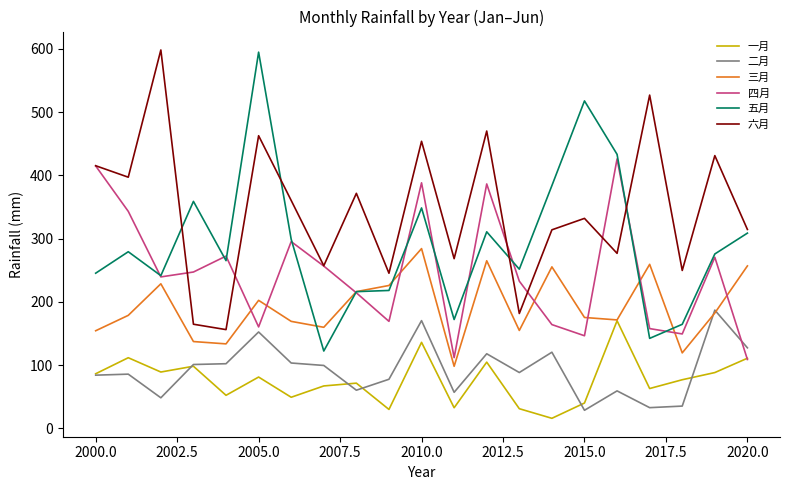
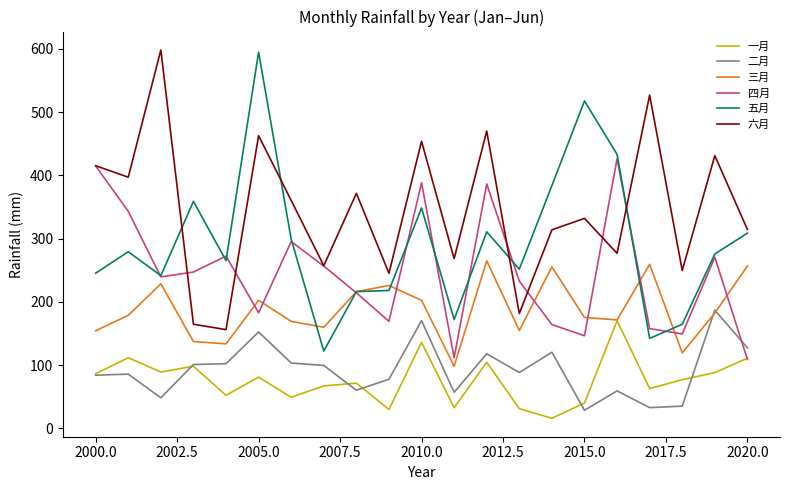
  {
    "一月": {
      "2005.0": 80,
      "2010.0": 140,
      "2015.0": 40
    },
    "二月": {
      "2005.0": 150,
      "2010.0": 170,
      "2015.0": 30,
      "2020.0": 130
    },
    "三月": {
      "2000.0": 150,
      "2005.0": 200,
-     "2010.0": 280,
+     "2010.0": 200,
      "2015.0": 180,
      "2020.0": 260
    },
    "四月": {
-     "2005.0": 160,
+     "2005.0": 180,
      "2010.0": 390,
      "2015.0": 150
    },
    "五月": {
      "2000.0": 250,
      "2005.0": 590,
      "2010.0": 350,
      "2015.0": 520,
      "2020.0": 310
    },
    "六月": {
      "2005.0": 460,
      "2010.0": 450,
      "2015.0": 330,
      "2020.0": 310
    }
  }
